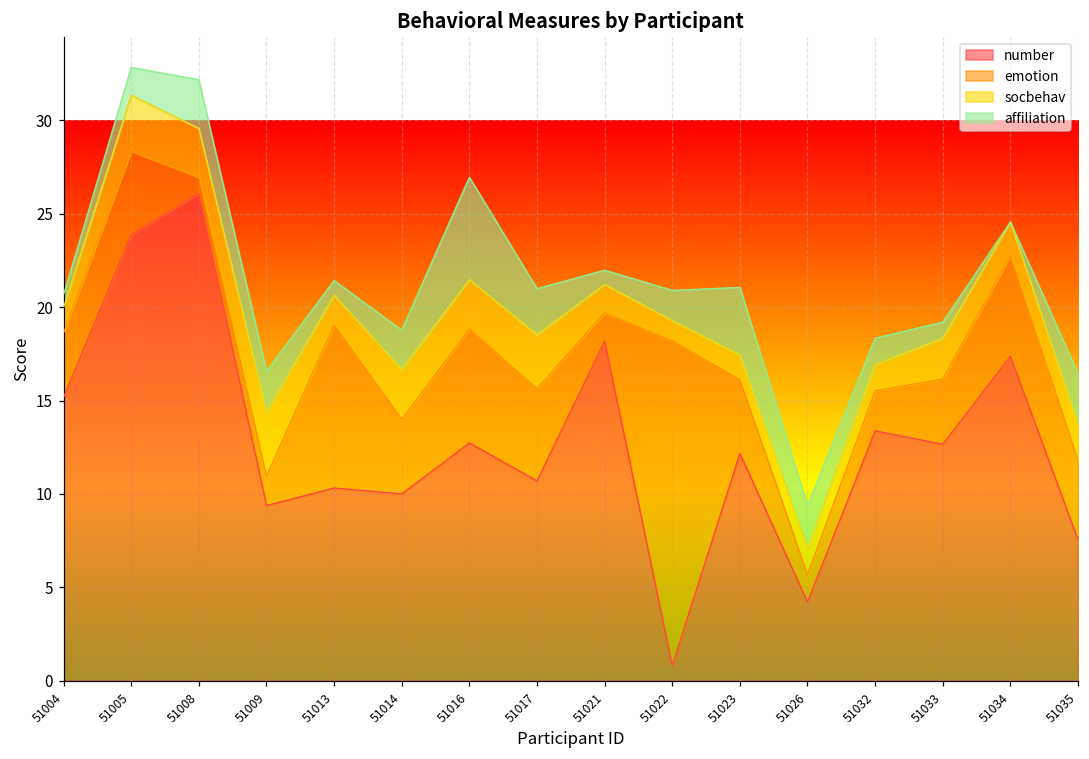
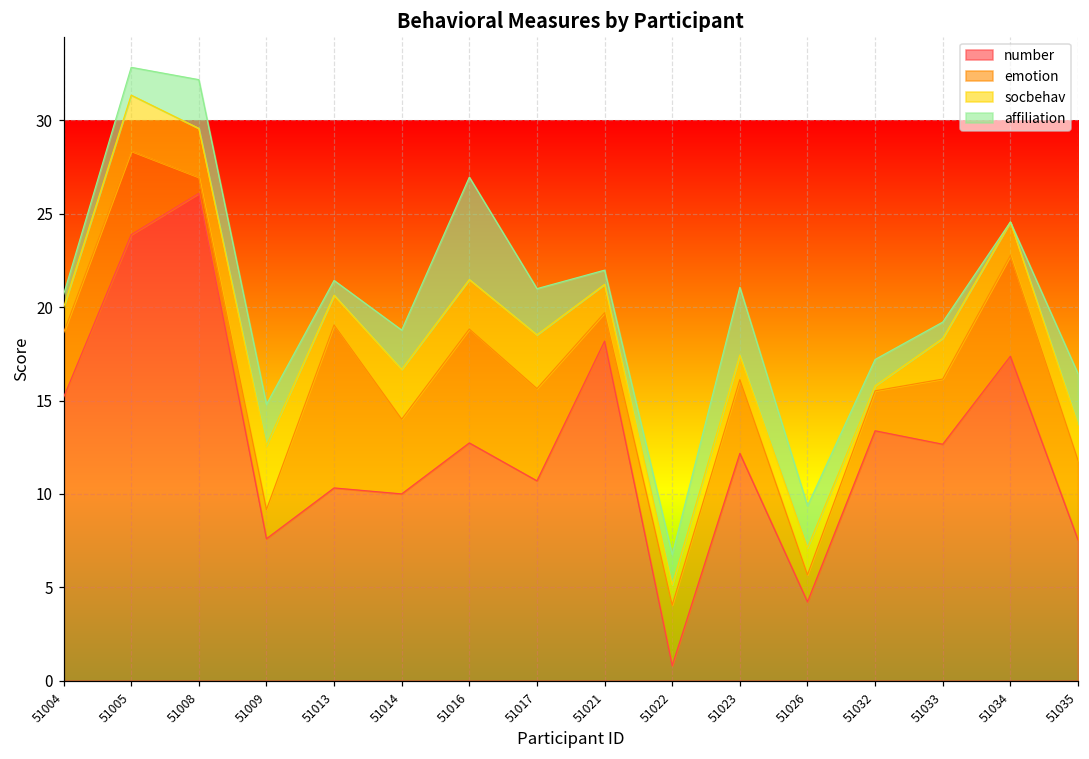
  {
    "number": {
      "51004": 15.2,
      "51005": 23.9,
      "51008": 26.1,
-     "51009": 9.4,
+     "51009": 7.6,
      "51013": 10.3,
      "51014": 10.0,
      "51016": 12.7,
      "51017": 10.7,
      "51021": 18.2,
      "51022": 0.8,
      "51023": 12.2,
      "51026": 4.2,
      "51032": 13.4,
      "51033": 12.7,
      "51034": 17.4,
      "51035": 7.5
    },
    "emotion": {
      "51004": 3.5,
      "51005": 4.5,
      "51008": 0.9,
      "51009": 1.6,
      "51013": 8.7,
      "51014": 4.0,
      "51016": 6.1,
      "51017": 4.9,
      "51021": 1.5,
-     "51022": 17.4,
+     "51022": 3.2,
      "51023": 4.0,
      "51026": 1.5,
      "51032": 2.1,
      "51033": 3.5,
      "51034": 5.4,
      "51035": 4.3
    },
    "socbehav": {
      "51004": 1.4,
      "51005": 3.0,
      "51008": 2.6,
      "51009": 3.4,
      "51013": 1.6,
      "51014": 2.7,
      "51016": 2.6,
      "51017": 2.9,
      "51021": 1.5,
      "51022": 1.1,
      "51023": 1.3,
      "51026": 1.5,
-     "51032": 1.4,
+     "51032": 0.3,
      "51033": 2.2,
      "51035": 1.9
    },
    "affiliation": {
      "51004": 0.7,
      "51005": 1.5,
      "51008": 2.6,
      "51009": 2.2,
      "51013": 0.8,
      "51014": 2.1,
      "51016": 5.5,
      "51017": 2.5,
      "51021": 0.8,
      "51022": 1.6,
      "51023": 3.6,
      "51026": 2.2,
      "51032": 1.4,
      "51033": 0.9,
      "51035": 2.7
    }
  }
